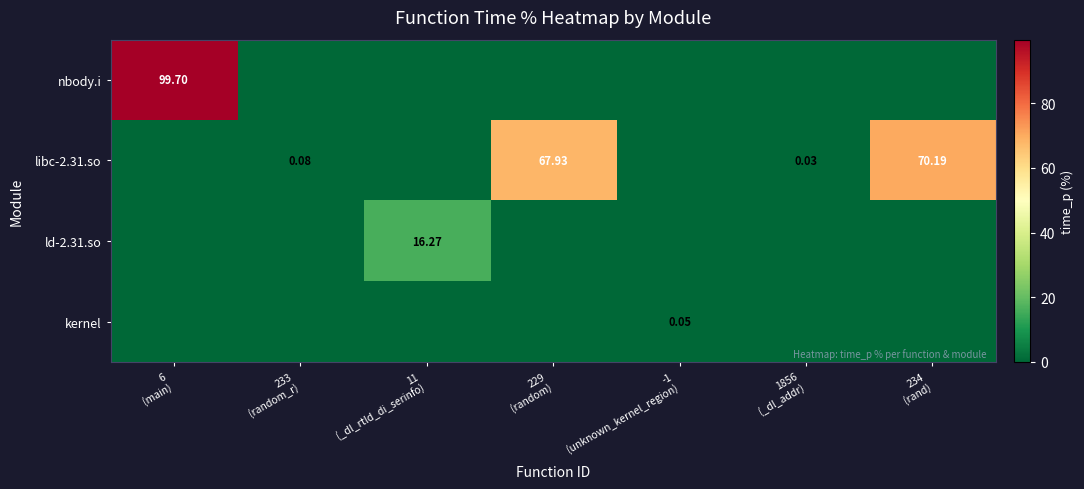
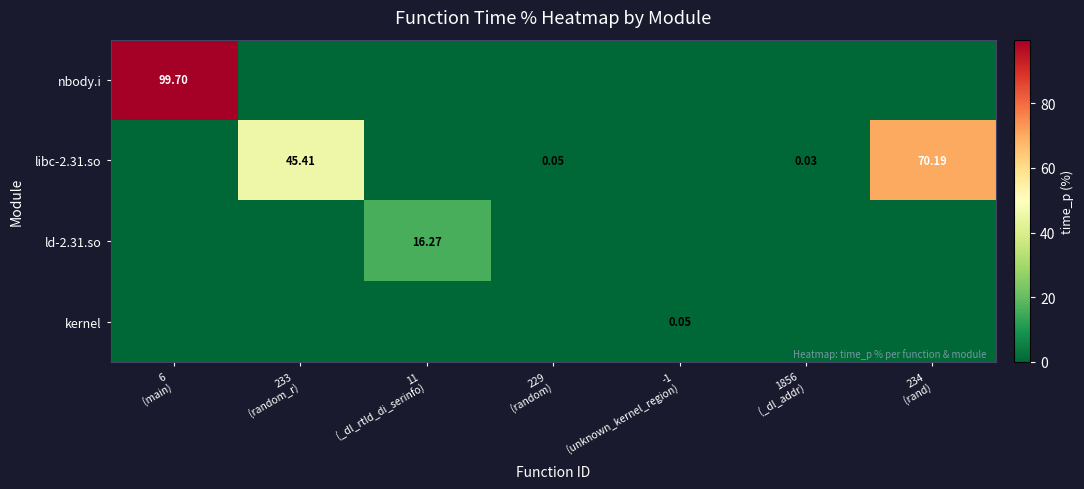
  {
    "nbody.i": {
      "6 (main)": 99.70
    },
    "libc-2.31.so": {
-     "233 (random_r)": 0.08,
-     "229 (random)": 67.93,
+     "233 (random_r)": 45.41,
+     "229 (random)": 0.05,
      "1856 (_dl_addr)": 0.03,
      "234 (rand)": 70.19
    },
    "ld-2.31.so": {
      "11 (_dl_rtld_di_serinfo)": 16.27
    },
    "kernel": {
      "-1 (unknown_kernel_region)": 0.05
    }
  }
